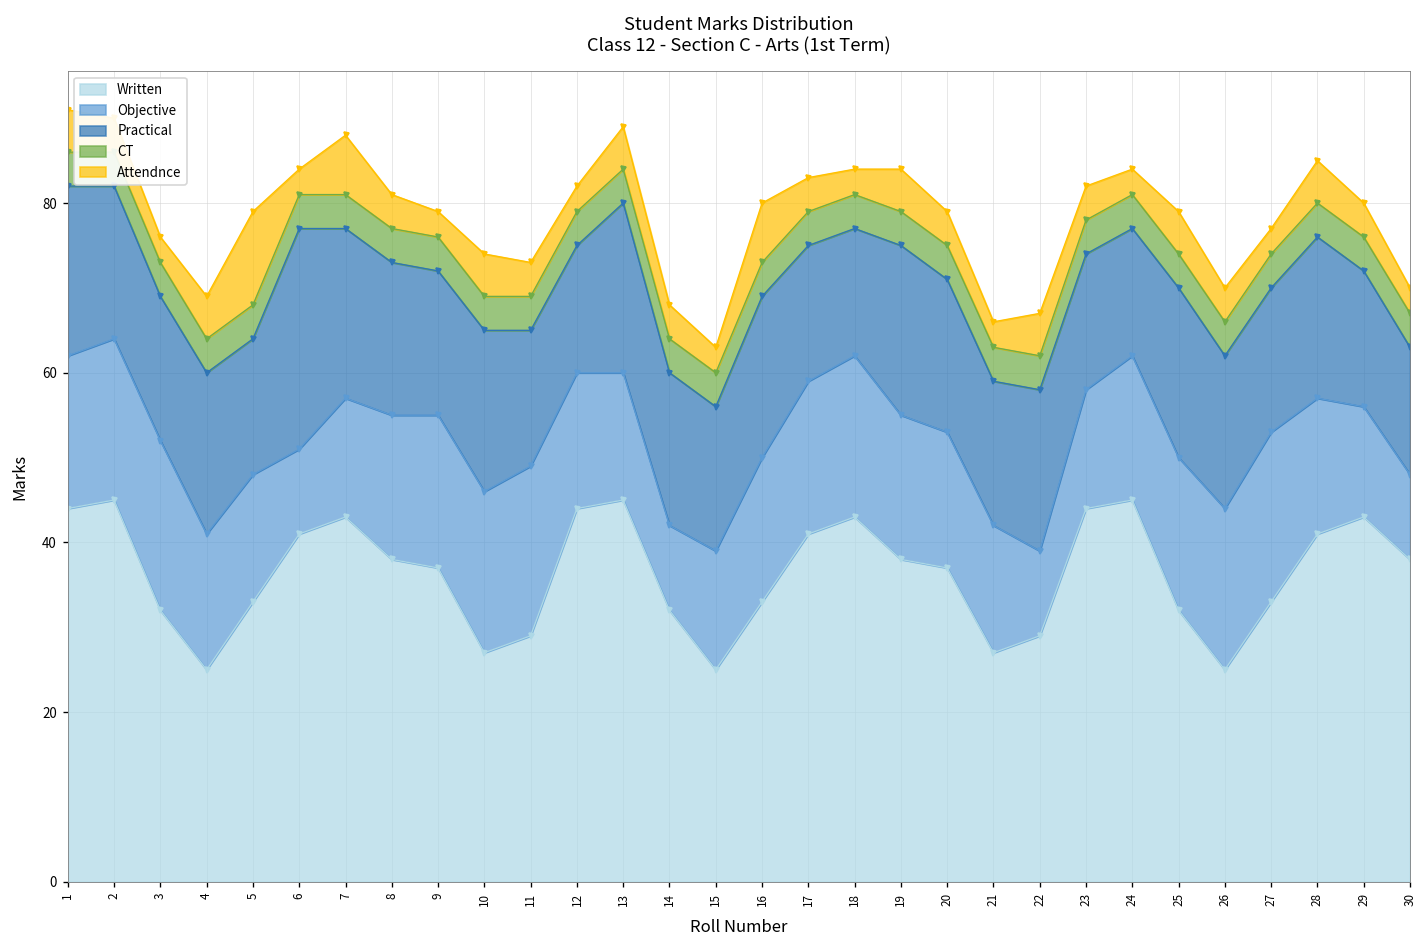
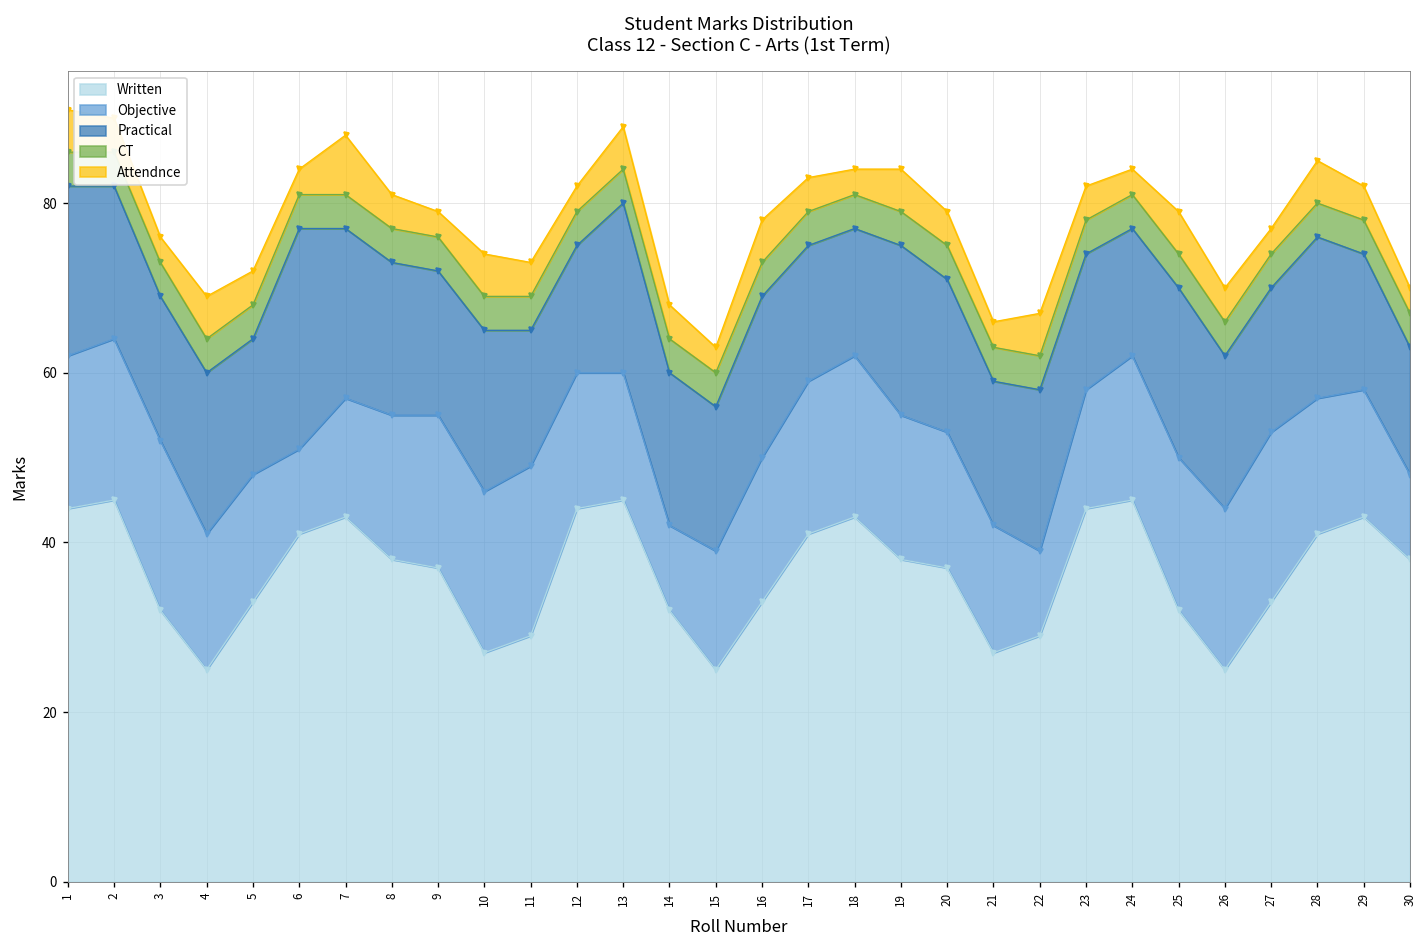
  {
    "Written": {
      "1": 44,
      "2": 45,
      "3": 32,
      "4": 25,
      "5": 33,
      "6": 41,
      "7": 43,
      "8": 38,
      "9": 37,
      "10": 27,
      "11": 29,
      "12": 44,
      "13": 45,
      "14": 32,
      "15": 25,
      "16": 33,
      "17": 41,
      "18": 43,
      "19": 38,
      "20": 37,
      "21": 27,
      "22": 29,
      "23": 44,
      "24": 45,
      "25": 32,
      "26": 25,
      "27": 33,
      "28": 41,
      "29": 43,
      "30": 38
    },
    "Objective": {
      "1": 18,
      "2": 19,
      "3": 20,
      "4": 16,
      "5": 15,
      "6": 10,
      "7": 14,
      "8": 17,
      "9": 18,
      "10": 19,
      "11": 20,
      "12": 16,
      "13": 15,
      "14": 10,
      "15": 14,
      "16": 17,
      "17": 18,
      "18": 19,
      "19": 17,
      "20": 16,
      "21": 15,
      "22": 10,
      "23": 14,
      "24": 17,
      "25": 18,
      "26": 19,
      "27": 20,
      "28": 16,
-     "29": 13,
+     "29": 15,
      "30": 10
    },
    "Practical": {
      "1": 20,
      "2": 18,
      "3": 17,
      "4": 19,
      "5": 16,
      "6": 26,
      "7": 20,
      "8": 18,
      "9": 17,
      "10": 19,
      "11": 16,
      "12": 15,
      "13": 20,
      "14": 18,
      "15": 17,
      "16": 19,
      "17": 16,
      "18": 15,
      "19": 20,
      "20": 18,
      "21": 17,
      "22": 19,
      "23": 16,
      "24": 15,
      "25": 20,
      "26": 18,
      "27": 17,
      "28": 19,
      "29": 16,
      "30": 15
    },
    "CT": {
      "1": 4,
      "3": 4,
      "4": 4,
      "5": 4,
      "6": 4,
      "7": 4,
      "8": 4,
      "9": 4,
      "10": 4,
      "11": 4,
      "12": 4,
      "13": 4,
      "14": 4,
      "15": 4,
      "16": 4,
      "17": 4,
      "18": 4,
      "19": 4,
      "20": 4,
      "21": 4,
      "22": 4,
      "23": 4,
      "24": 4,
      "25": 4,
      "26": 4,
      "27": 4,
      "28": 4,
      "29": 4,
      "30": 4
    },
    "Attendnce": {
      "1": 5,
      "3": 3,
      "4": 5,
-     "5": 11,
+     "5": 4,
      "6": 3,
      "7": 7,
      "8": 4,
      "9": 3,
      "10": 5,
      "11": 4,
      "12": 3,
      "13": 5,
      "14": 4,
      "15": 3,
-     "16": 7,
+     "16": 5,
      "17": 4,
      "18": 3,
      "19": 5,
      "20": 4,
      "21": 3,
      "22": 5,
      "23": 4,
      "24": 3,
      "25": 5,
      "26": 4,
      "27": 3,
      "28": 5,
      "29": 4,
      "30": 3
    }
  }
